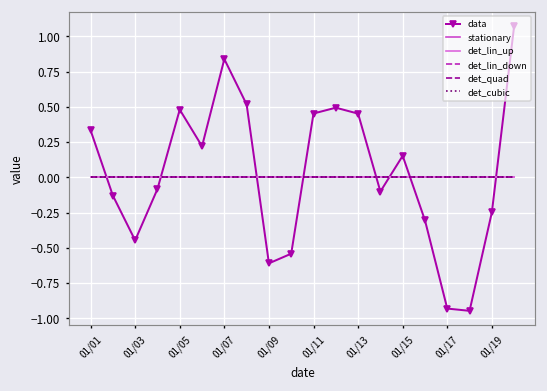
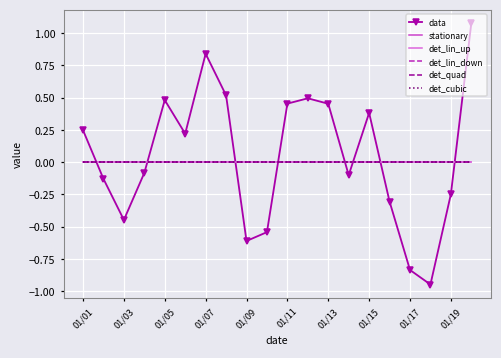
  {
    "data": {
-     "01/01": 0.33,
+     "01/01": 0.25,
      "01/03": -0.45,
      "01/05": 0.48,
      "01/07": 0.84,
      "01/09": -0.61,
      "01/11": 0.45,
      "01/13": 0.45,
-     "01/15": 0.15,
-     "01/17": -0.93,
+     "01/15": 0.38,
+     "01/17": -0.84,
      "01/19": -0.25
    },
    "det_cubic": {
      "01/01": 0.00,
      "01/03": 0.00,
      "01/05": 0.00,
      "01/07": 0.00,
      "01/09": 0.00,
      "01/11": 0.00,
      "01/13": 0.00,
      "01/15": 0.00,
      "01/17": 0.00,
      "01/19": 0.00
    }
  }
